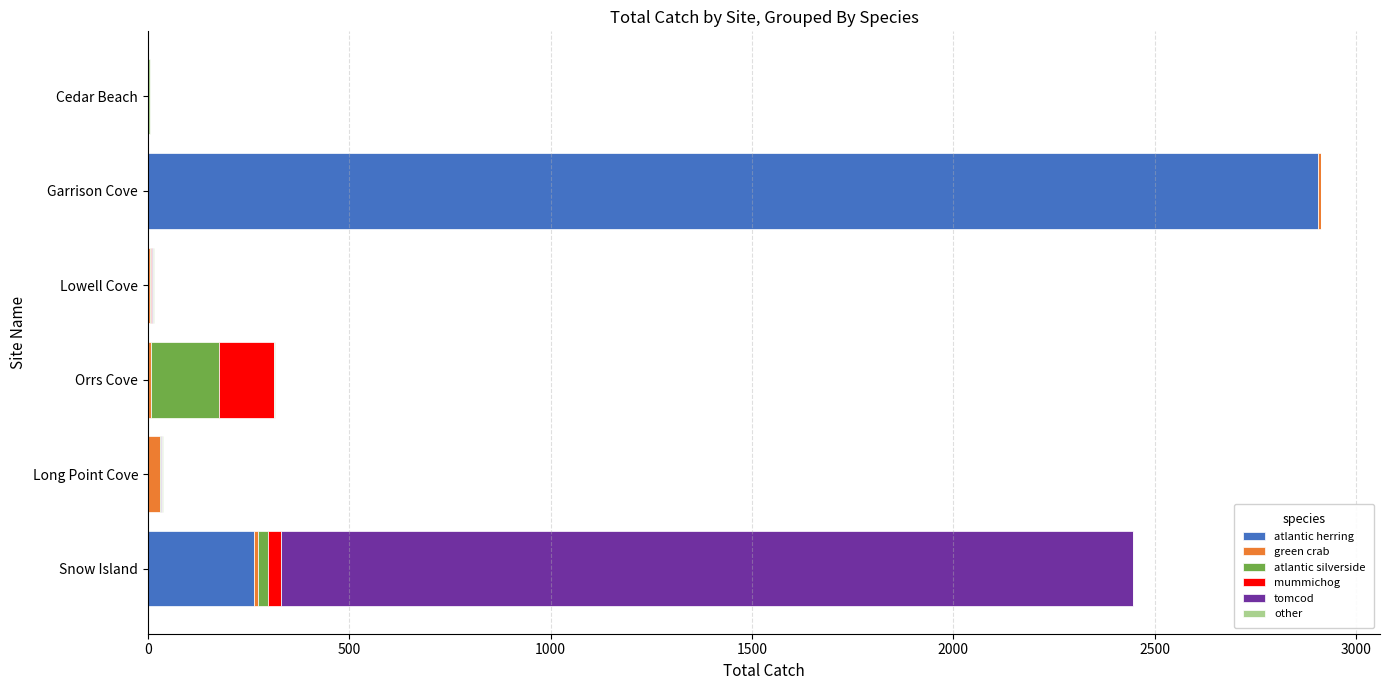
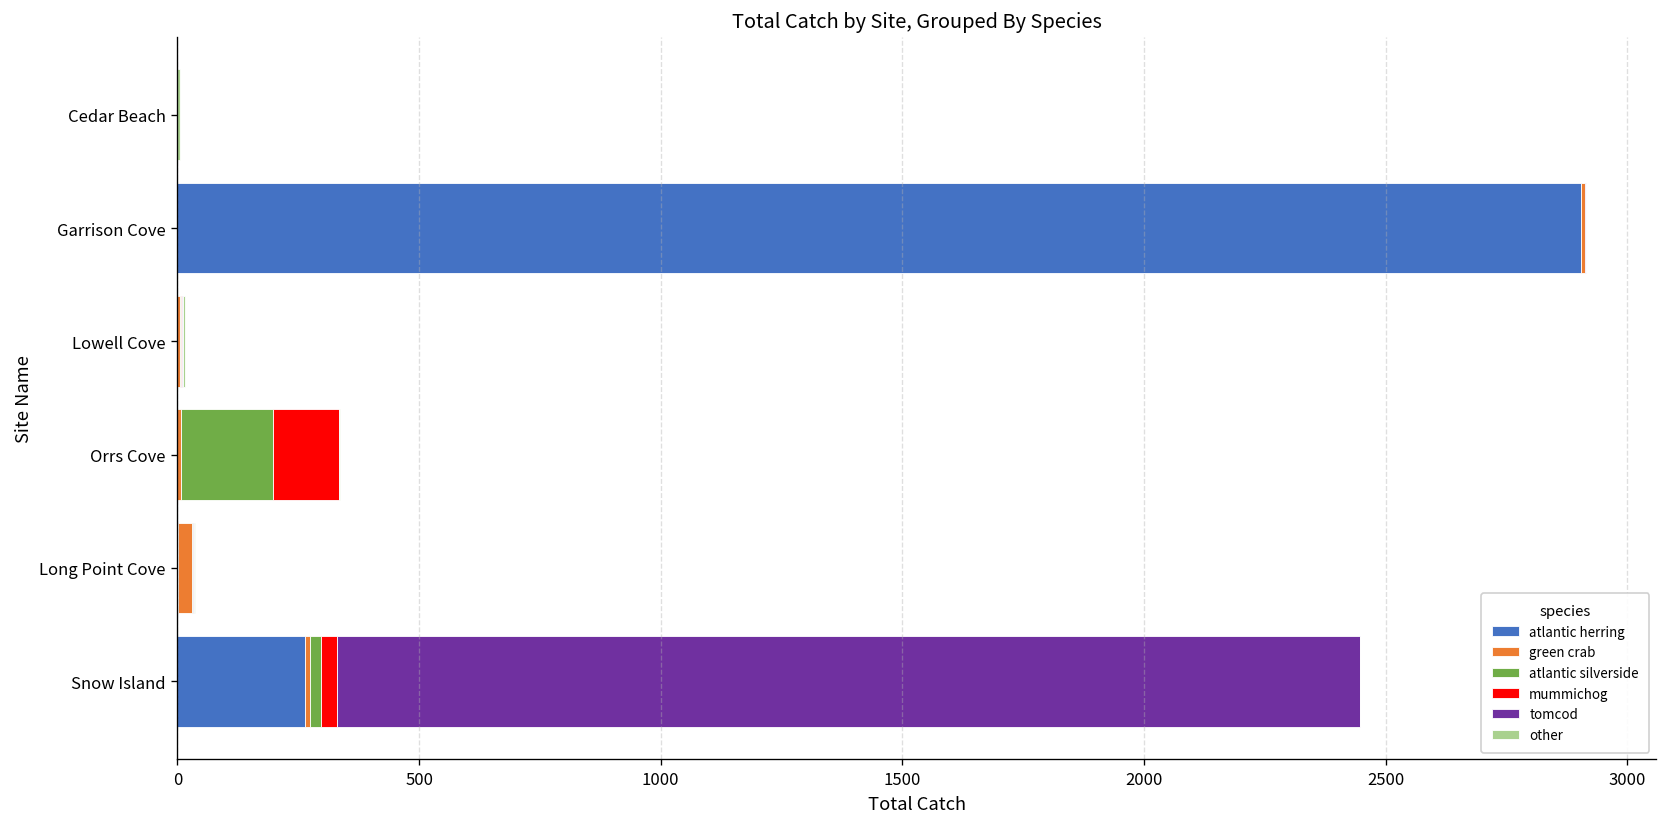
  {
    "atlantic herring": {
      "Cedar Beach": 0,
      "Garrison Cove": 2910,
      "Lowell Cove": 0,
      "Orrs Cove": 0,
      "Snow Island": 260
    },
    "green crab": {
      "Cedar Beach": 0,
      "Garrison Cove": 10,
      "Orrs Cove": 10,
      "Long Point Cove": 30,
      "Snow Island": 10
    },
    "atlantic silverside": {
      "Cedar Beach": 0,
      "Garrison Cove": 0,
-     "Orrs Cove": 170,
+     "Orrs Cove": 190,
      "Snow Island": 20
    },
    "mummichog": {
      "Cedar Beach": 0,
      "Garrison Cove": 0,
      "Orrs Cove": 140,
      "Long Point Cove": 0,
      "Snow Island": 30
    },
    "tomcod": {
      "Cedar Beach": 0,
      "Orrs Cove": 0,
      "Snow Island": 2120
    },
    "other": {
      "Garrison Cove": 0,
      "Snow Island": 0
    }
  }
